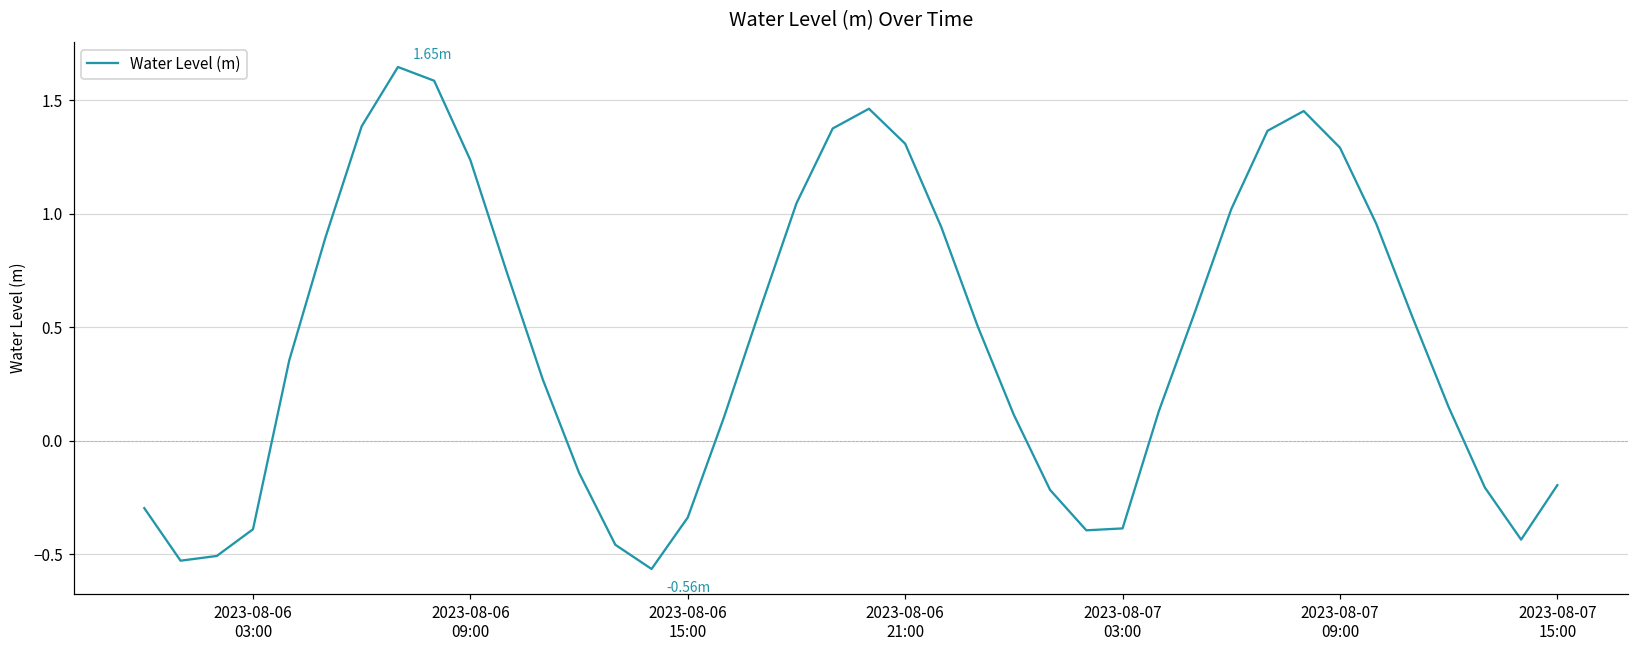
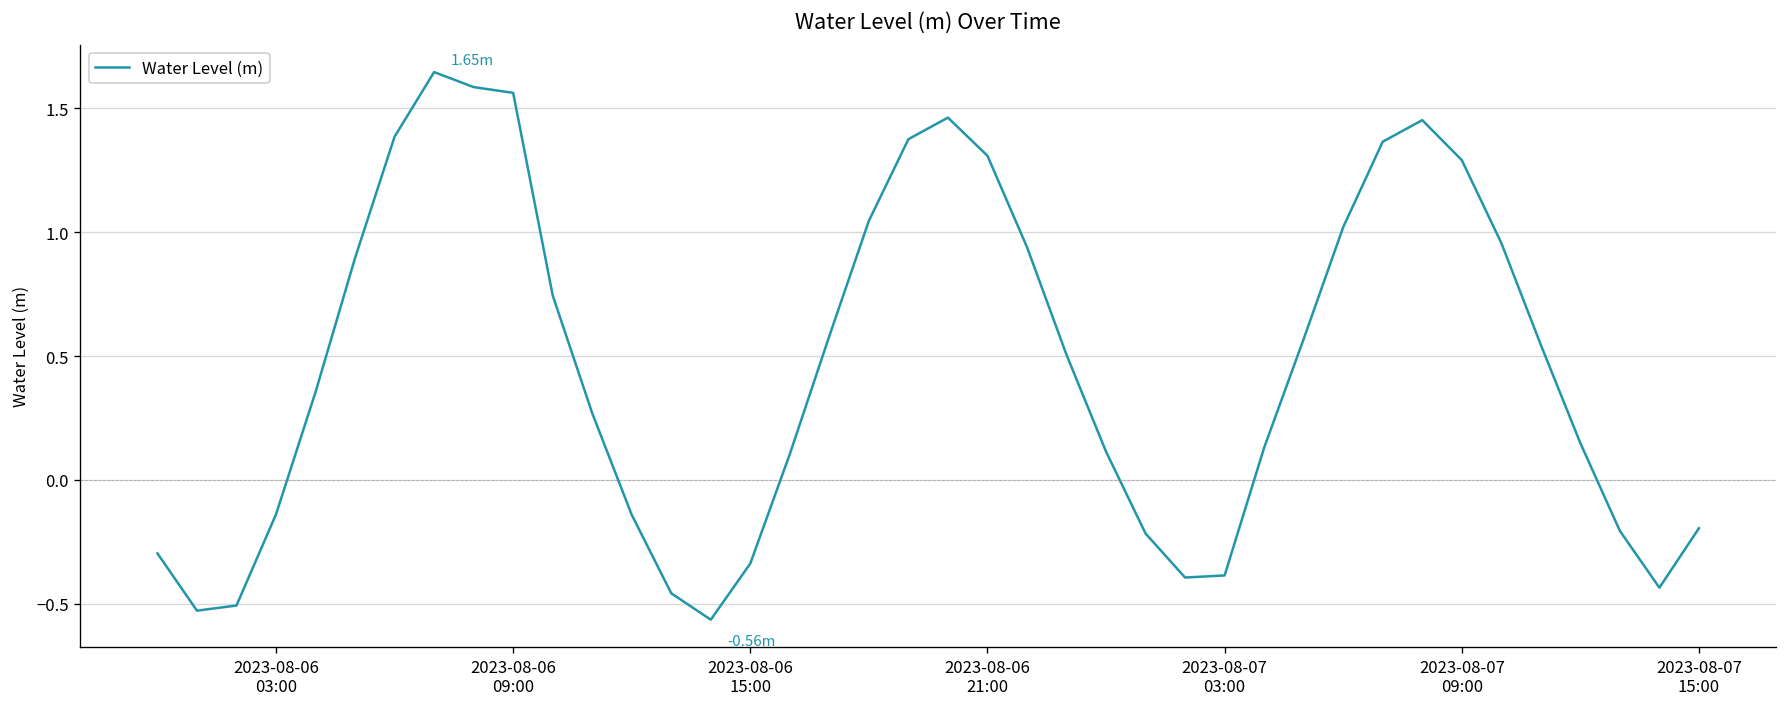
  {
-   "2023-08-06 03:00": -0.39,
-   "2023-08-06 09:00": 1.24,
+   "2023-08-06 03:00": -0.14,
+   "2023-08-06 09:00": 1.56,
    "2023-08-06 15:00": -0.34,
    "2023-08-06 21:00": 1.31,
    "2023-08-07 03:00": -0.39,
    "2023-08-07 09:00": 1.29,
    "2023-08-07 15:00": -0.19
  }
